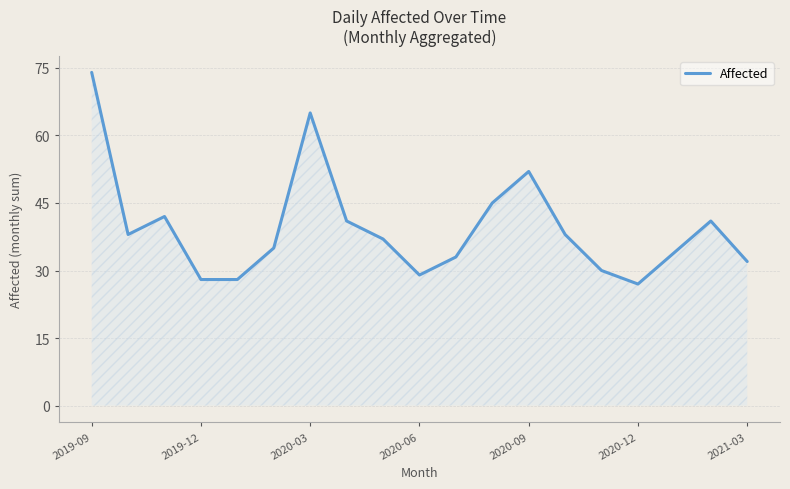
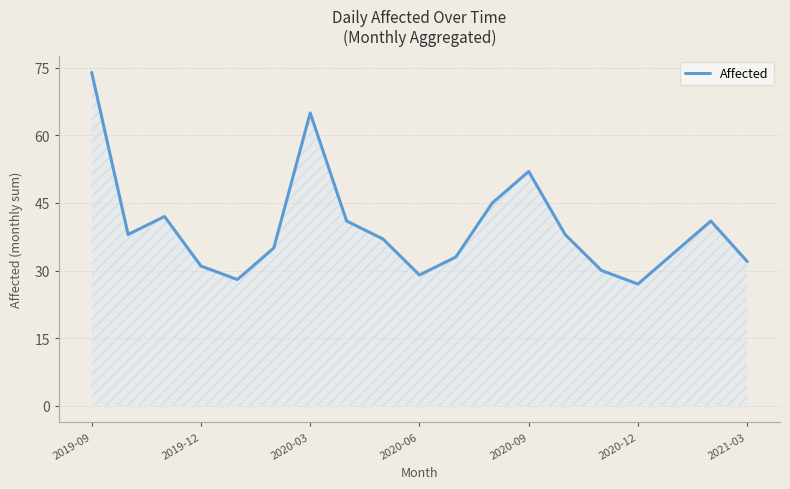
  {
    "2019-09": 74,
-   "2019-12": 28,
+   "2019-12": 31,
    "2020-03": 65,
    "2020-06": 29,
    "2020-09": 52,
    "2020-12": 27,
    "2021-03": 32
  }
